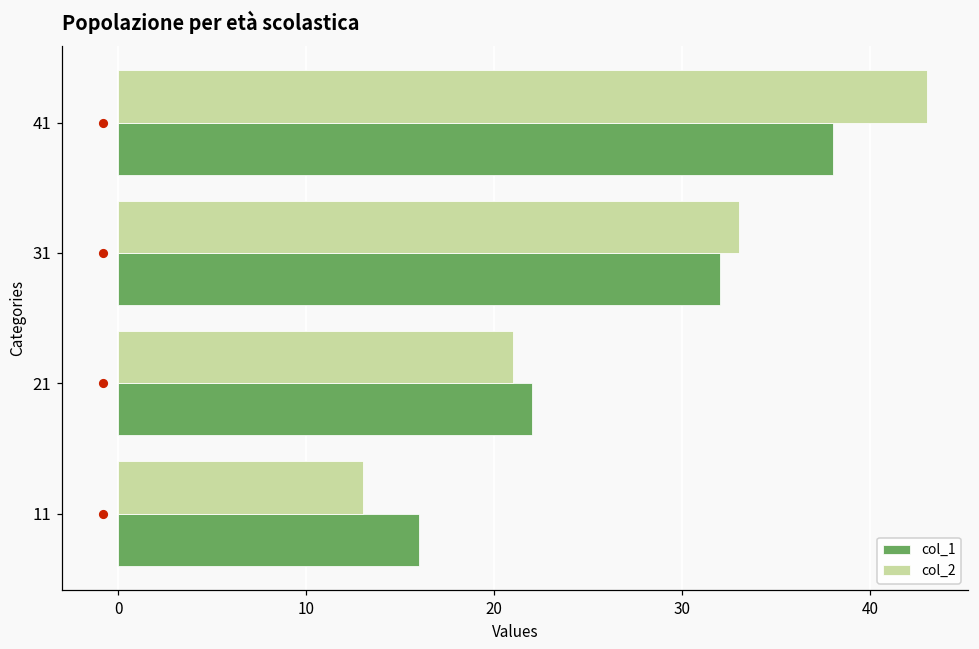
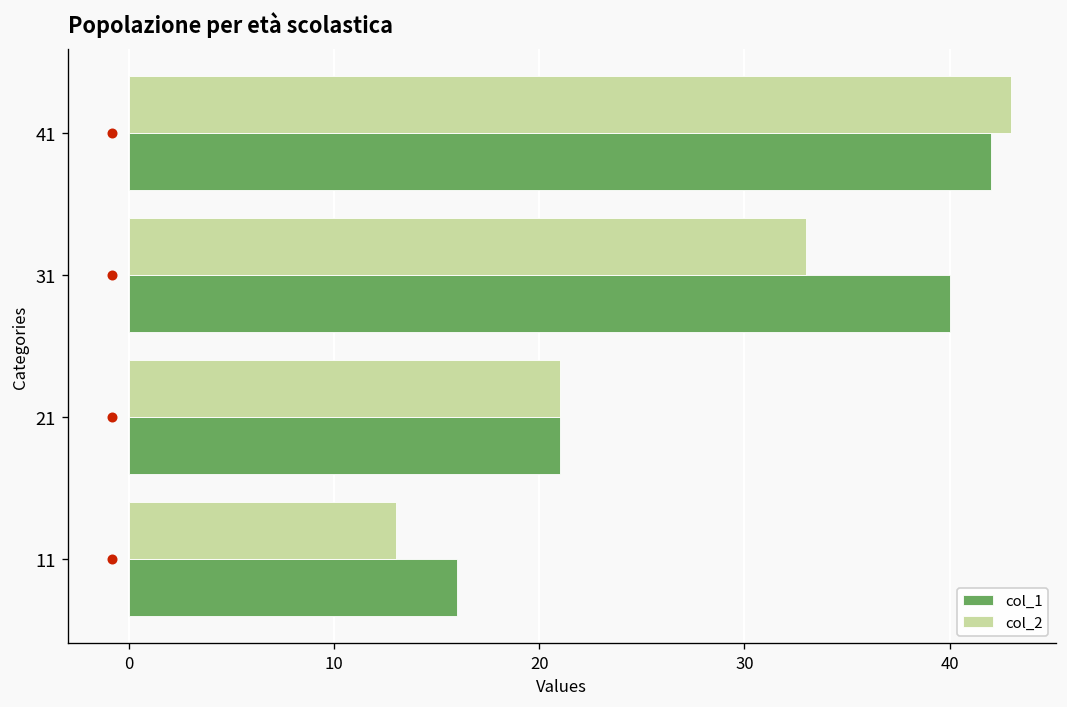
  {
    "col_1": {
-     "41": 38,
-     "31": 32,
-     "21": 22,
+     "41": 42,
+     "31": 40,
+     "21": 21,
      "11": 16
    },
    "col_2": {
      "41": 43,
      "31": 33,
      "21": 21,
      "11": 13
    }
  }
